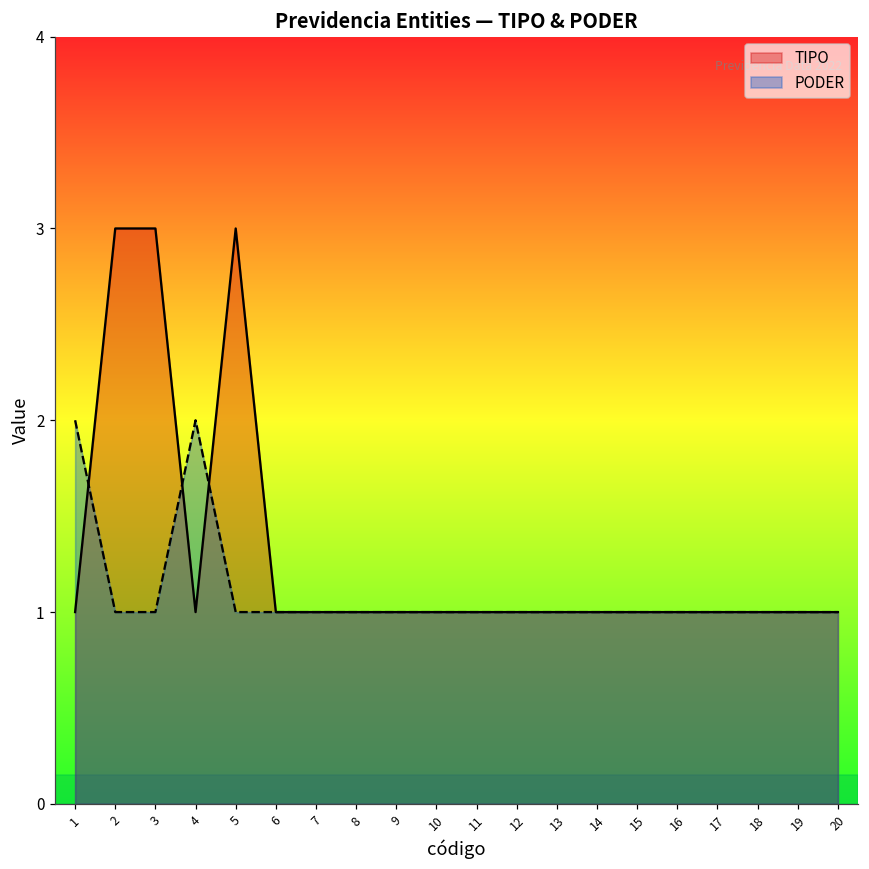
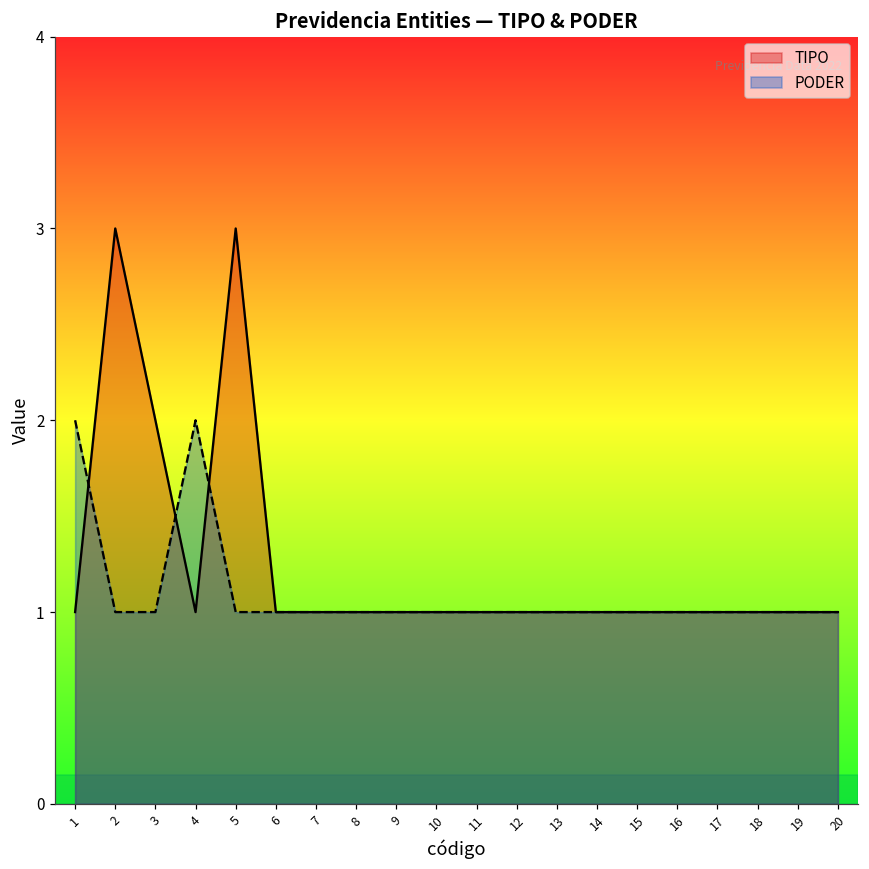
  {
    "TIPO": {
      "1": 1,
      "2": 3,
-     "3": 3,
+     "3": 2,
      "4": 1,
      "5": 3
    },
    "PODER": {
      "1": 2,
      "2": 1,
      "3": 1,
      "4": 2,
      "5": 1
    }
  }
